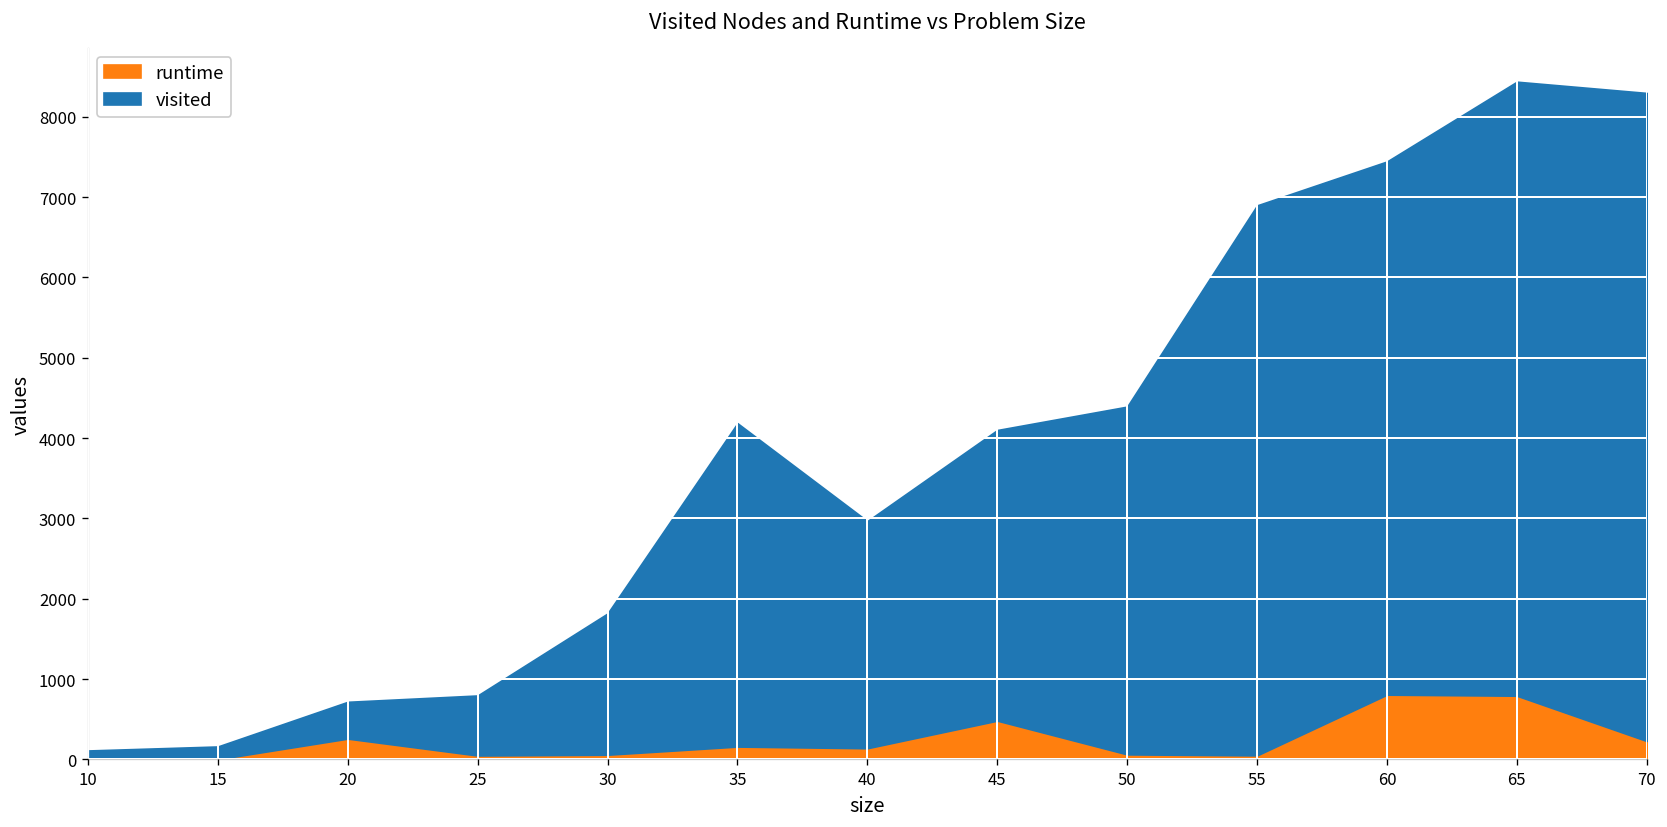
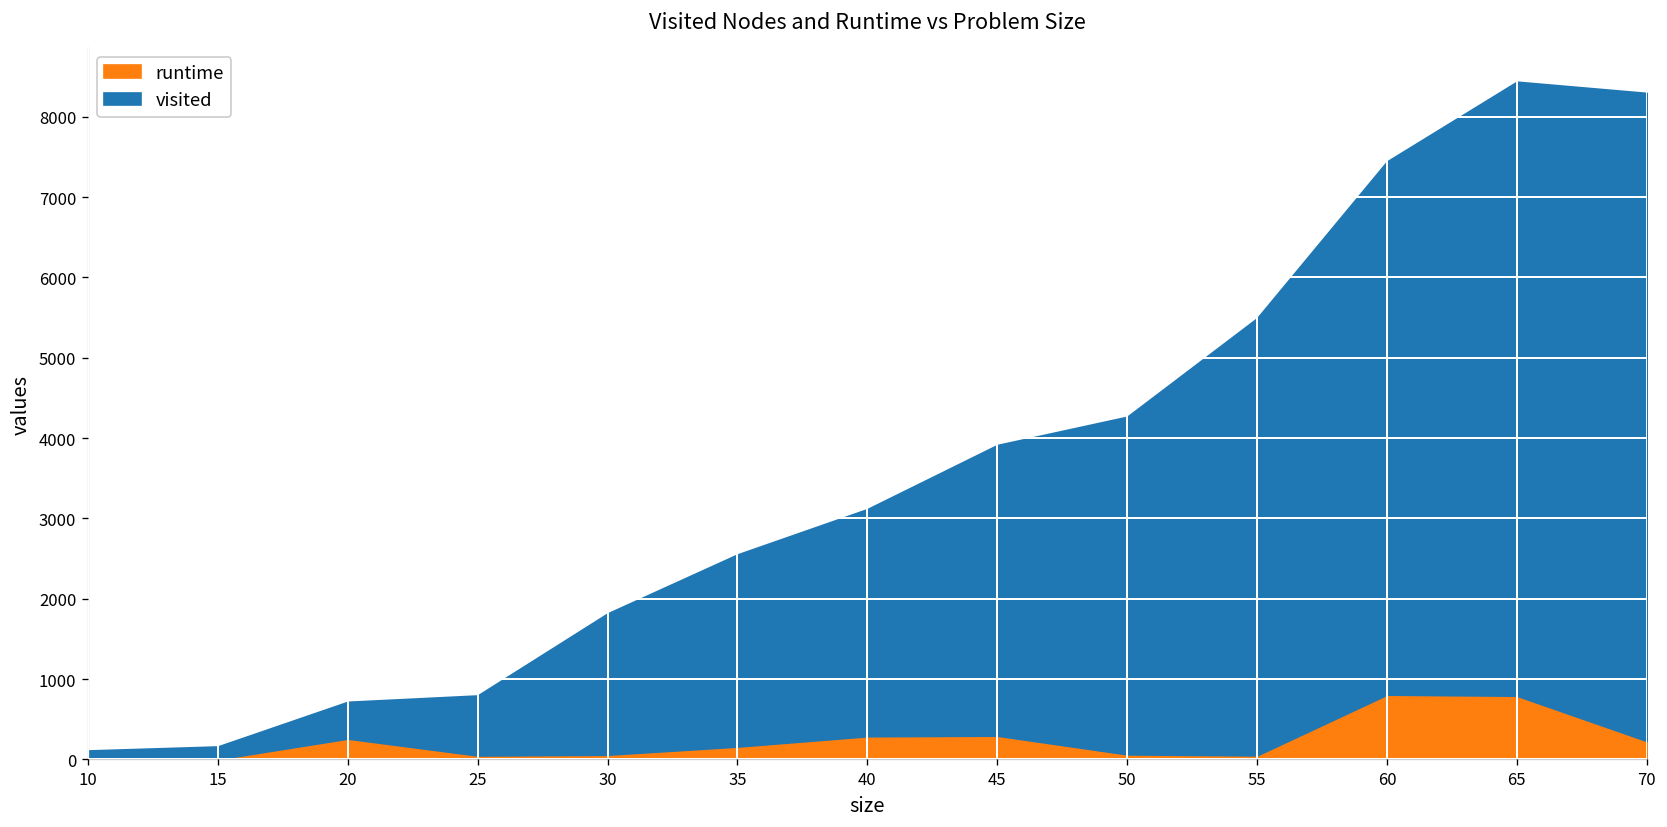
  {
    "runtime": {
      "10": 0,
      "15": 0,
      "20": 300,
      "25": 0,
      "30": 100,
      "35": 200,
-     "40": 100,
-     "45": 500,
+     "40": 300,
+     "45": 300,
      "50": 100,
      "55": 100,
      "60": 800,
      "65": 800,
      "70": 200
    },
    "visited": {
      "10": 100,
      "15": 200,
      "20": 500,
      "25": 700,
      "30": 1800,
-     "35": 4000,
+     "35": 2400,
      "40": 2800,
      "45": 3600,
-     "50": 4300,
-     "55": 6800,
+     "50": 4200,
+     "55": 5400,
      "60": 6600,
      "65": 7600,
      "70": 8100
    }
  }
